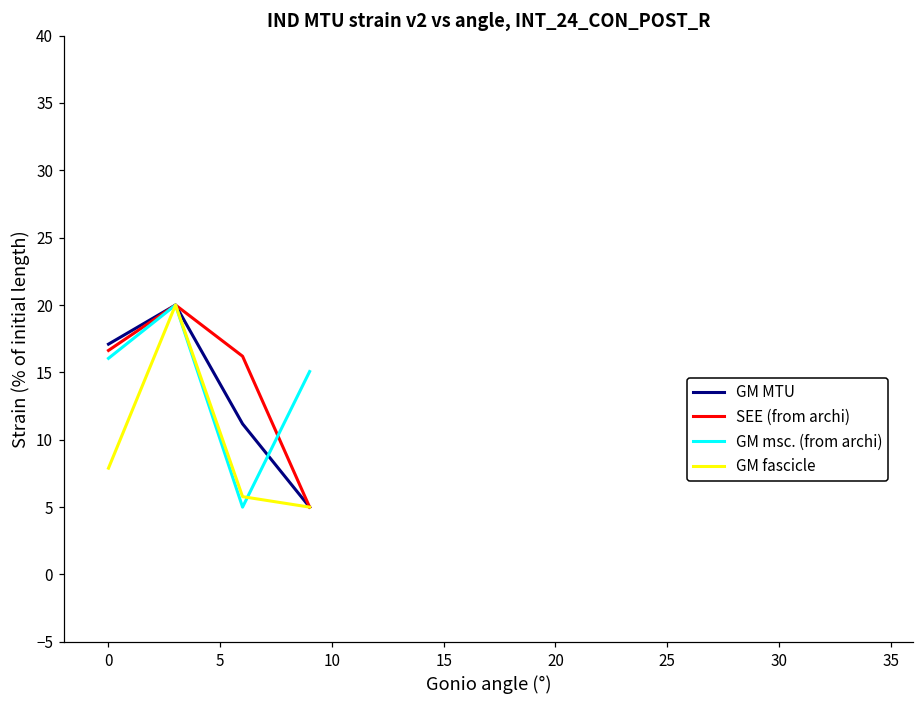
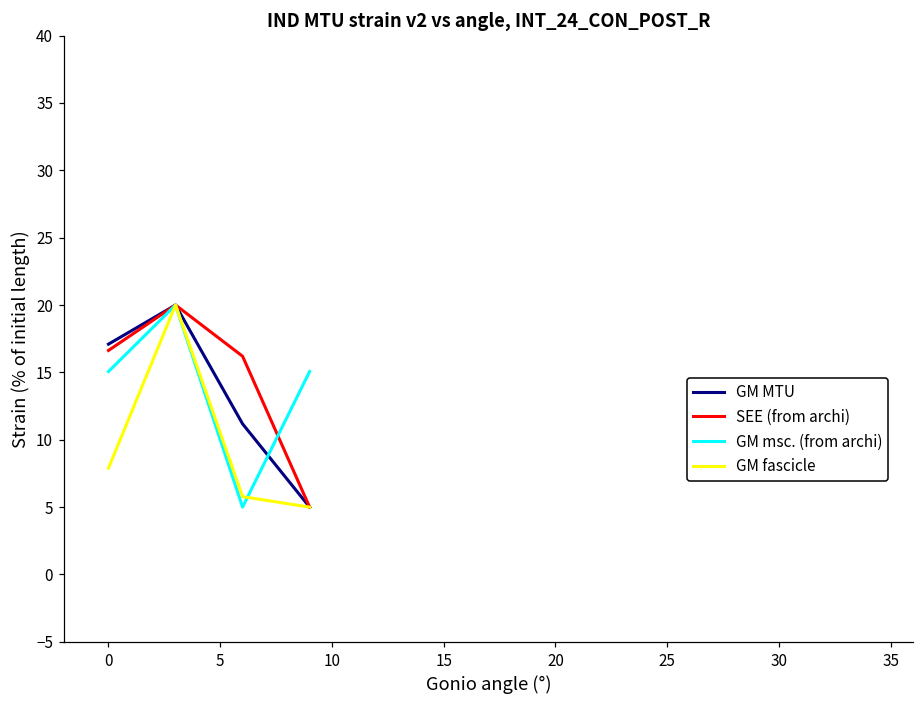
  {
    "GM MTU": {
      "0": 17.1
    },
    "SEE (from archi)": {
      "0": 16.6
    },
    "GM msc. (from archi)": {
-     "0": 16.0
+     "0": 15.1
    },
    "GM fascicle": {
      "0": 7.9
    }
  }
